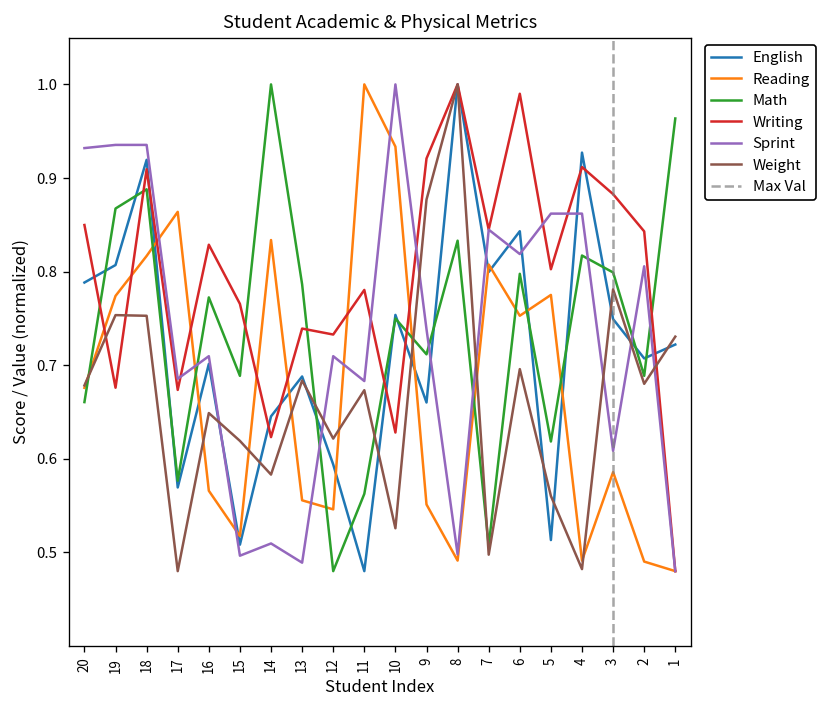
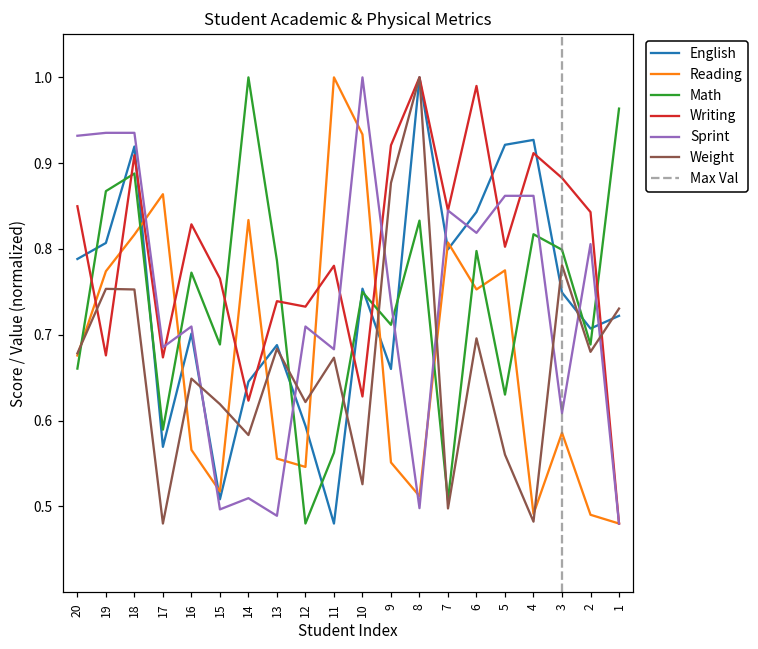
  {
    "English": {
      "20": 0.79,
      "19": 0.81,
      "18": 0.92,
      "17": 0.57,
      "16": 0.70,
      "15": 0.51,
      "14": 0.65,
      "13": 0.69,
      "12": 0.59,
      "11": 0.48,
      "10": 0.75,
      "9": 0.66,
      "7": 0.80,
      "6": 0.84,
-     "5": 0.51,
+     "5": 0.92,
      "4": 0.93,
      "3": 0.75,
      "2": 0.71,
      "1": 0.72
    },
    "Reading": {
      "19": 0.77,
      "18": 0.82,
      "17": 0.86,
      "16": 0.57,
      "15": 0.52,
      "14": 0.83,
      "13": 0.56,
      "12": 0.55,
      "11": 1.00,
      "10": 0.93,
      "9": 0.55,
-     "8": 0.49,
+     "8": 0.51,
      "7": 0.81,
      "6": 0.75,
      "5": 0.78,
      "4": 0.49,
      "3": 0.59,
      "2": 0.49
    },
    "Math": {
      "20": 0.66,
      "19": 0.87,
      "18": 0.89,
-     "17": 0.58,
+     "17": 0.59,
      "16": 0.77,
      "15": 0.69,
      "14": 1.00,
      "13": 0.79,
      "12": 0.48,
      "11": 0.56,
      "10": 0.75,
      "9": 0.71,
      "8": 0.83,
      "7": 0.51,
      "6": 0.80,
-     "5": 0.62,
+     "5": 0.63,
      "4": 0.82,
      "3": 0.80,
      "2": 0.69,
      "1": 0.96
    },
    "Writing": {
      "20": 0.85,
      "19": 0.68,
      "18": 0.91,
      "17": 0.67,
      "16": 0.83,
      "15": 0.77,
      "14": 0.62,
      "13": 0.74,
      "12": 0.73,
      "11": 0.78,
      "10": 0.63,
      "9": 0.92,
      "6": 0.99,
      "5": 0.80,
      "4": 0.91,
      "3": 0.88,
      "2": 0.84
    },
    "Sprint": {
      "20": 0.93,
      "19": 0.94,
      "18": 0.94,
      "17": 0.69,
      "16": 0.71,
      "15": 0.50,
      "14": 0.51,
      "13": 0.49,
      "12": 0.71,
      "11": 0.68,
      "10": 1.00,
      "9": 0.74,
      "8": 0.50,
      "6": 0.82,
      "5": 0.86,
      "4": 0.86,
      "3": 0.61,
      "2": 0.81
    },
    "Weight": {
      "19": 0.75,
      "18": 0.75,
      "17": 0.48,
      "16": 0.65,
      "15": 0.62,
      "14": 0.58,
      "13": 0.68,
      "12": 0.62,
      "11": 0.67,
      "10": 0.53,
      "9": 0.88,
      "7": 0.50,
      "6": 0.70,
      "5": 0.56,
      "4": 0.48,
      "3": 0.78,
      "2": 0.68,
      "1": 0.73
    }
  }
